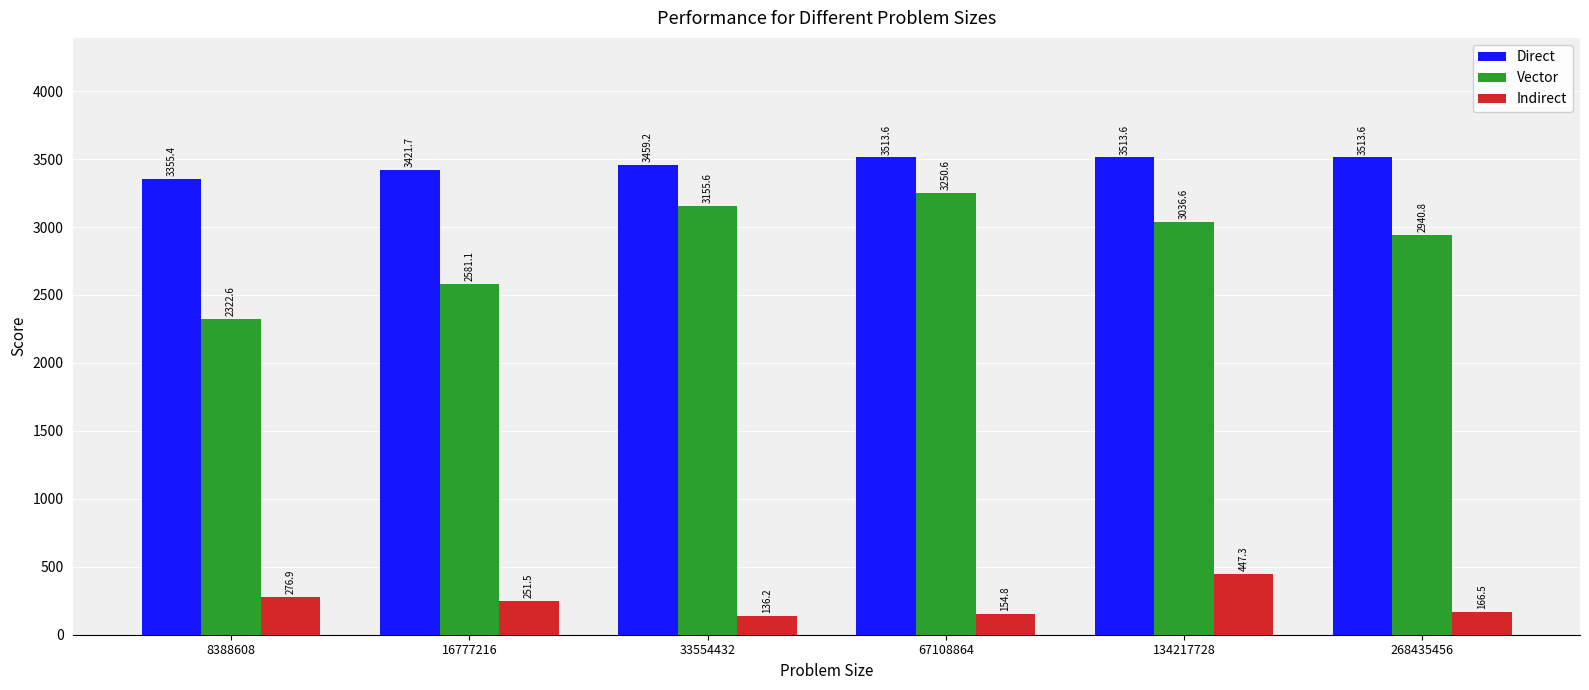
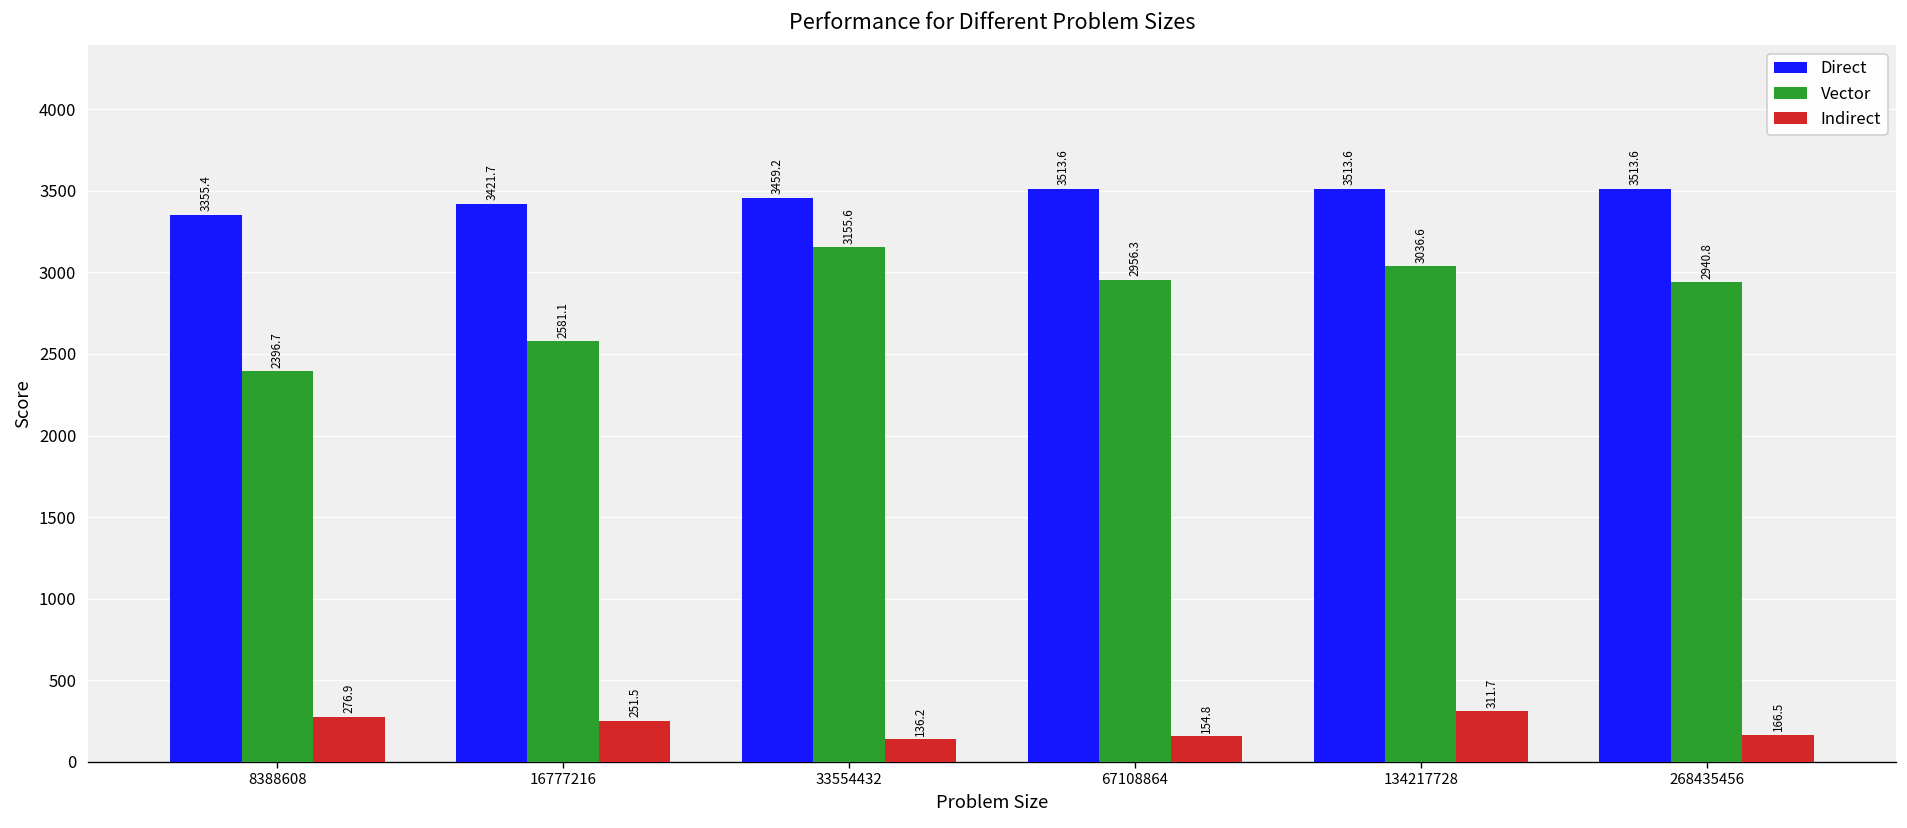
  {
    "Direct": {
      "8388608": 3355.4,
      "16777216": 3421.7,
      "33554432": 3459.2,
      "67108864": 3513.6,
      "134217728": 3513.6,
      "268435456": 3513.6
    },
    "Vector": {
-     "8388608": 2322.6,
+     "8388608": 2396.7,
      "16777216": 2581.1,
      "33554432": 3155.6,
-     "67108864": 3250.6,
+     "67108864": 2956.3,
      "134217728": 3036.6,
      "268435456": 2940.8
    },
    "Indirect": {
      "8388608": 276.9,
      "16777216": 251.5,
      "33554432": 136.2,
      "67108864": 154.8,
-     "134217728": 447.3,
+     "134217728": 311.7,
      "268435456": 166.5
    }
  }
